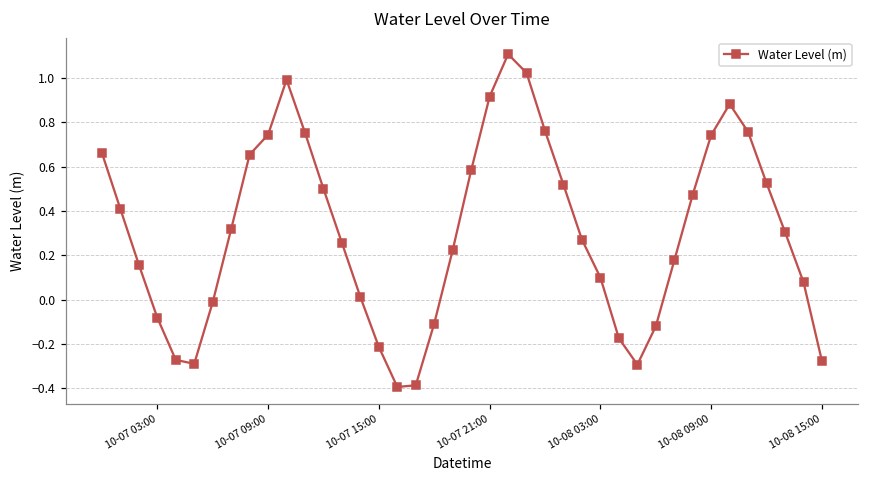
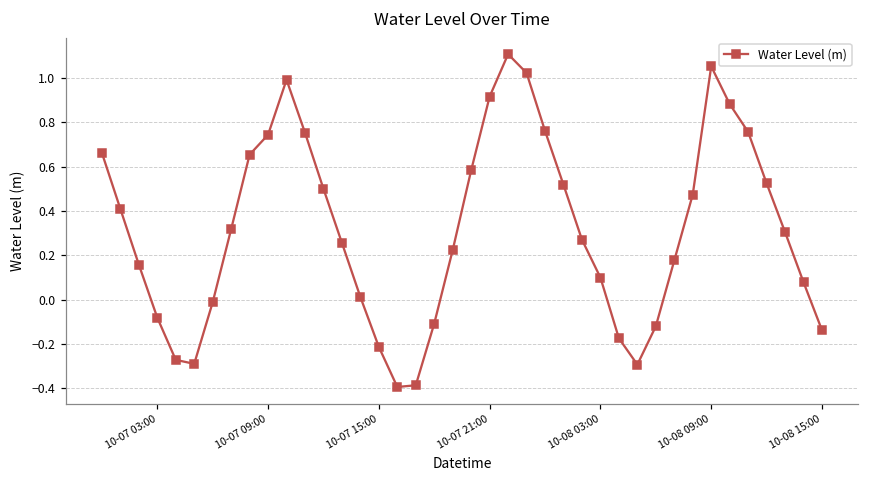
  {
    "10-07 03:00": -0.08,
    "10-07 09:00": 0.74,
    "10-07 15:00": -0.21,
    "10-07 21:00": 0.92,
    "10-08 03:00": 0.10,
-   "10-08 09:00": 0.74,
-   "10-08 15:00": -0.28
+   "10-08 09:00": 1.05,
+   "10-08 15:00": -0.14
  }
